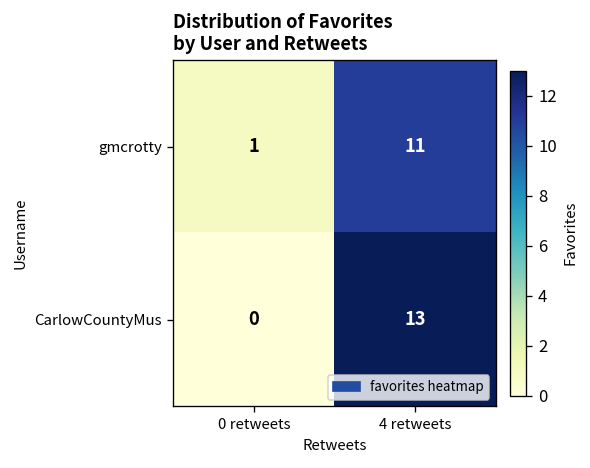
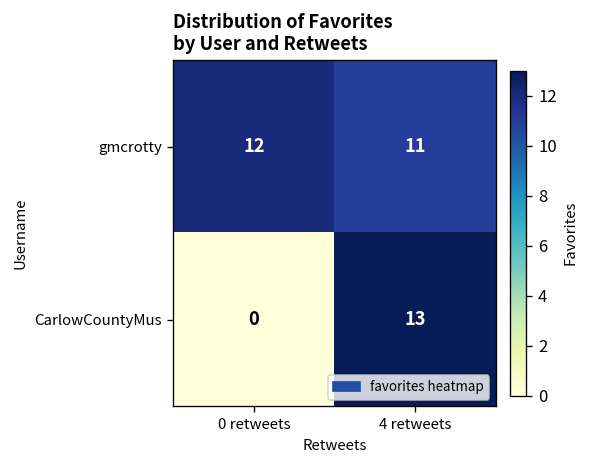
  {
    "gmcrotty": {
-     "0 retweets": 1,
+     "0 retweets": 12,
      "4 retweets": 11
    },
    "CarlowCountyMus": {
      "0 retweets": 0,
      "4 retweets": 13
    }
  }
